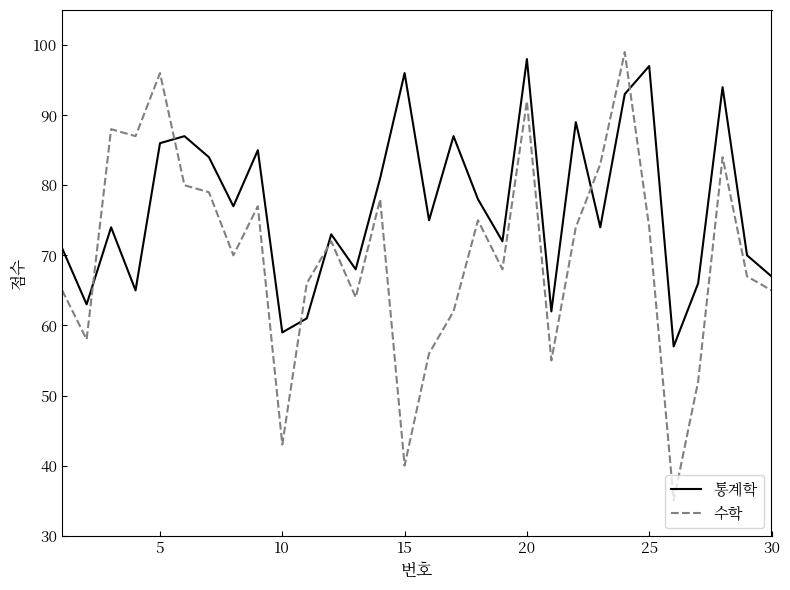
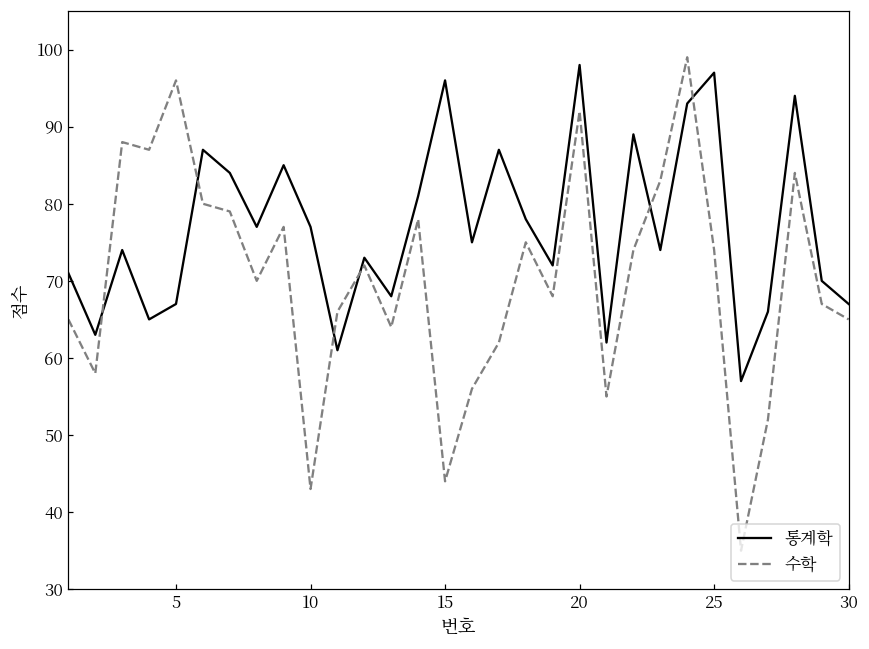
  {
    "통계학": {
-     "5": 86,
-     "10": 59,
+     "5": 67,
+     "10": 77,
      "15": 96,
      "20": 98,
      "25": 97,
      "30": 67
    },
    "수학": {
      "5": 96,
      "10": 43,
-     "15": 40,
+     "15": 44,
      "20": 92,
      "25": 74,
      "30": 65
    }
  }
